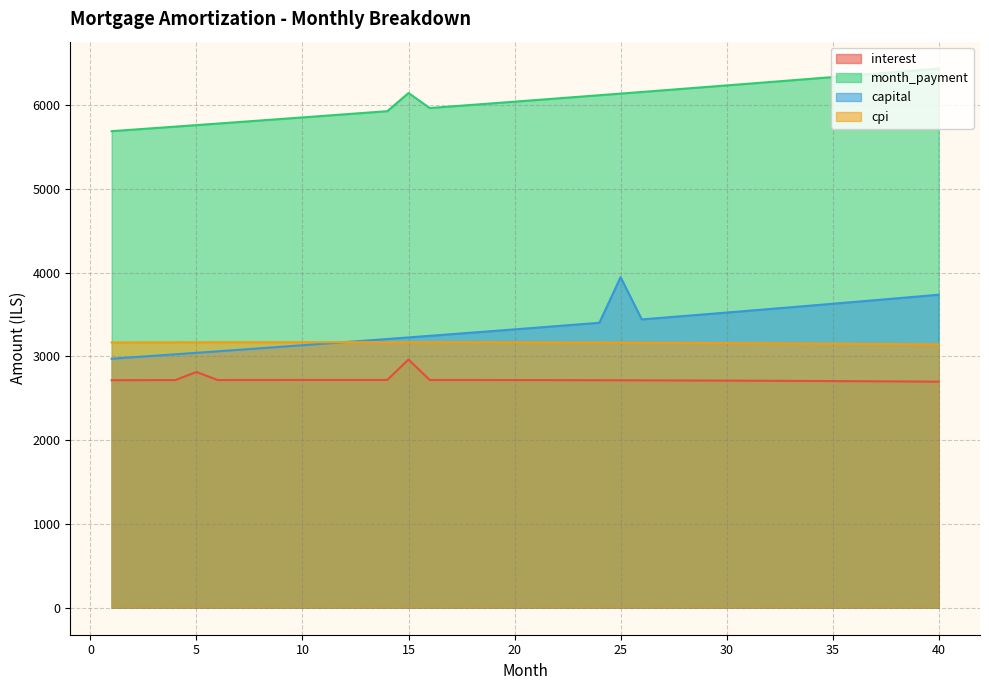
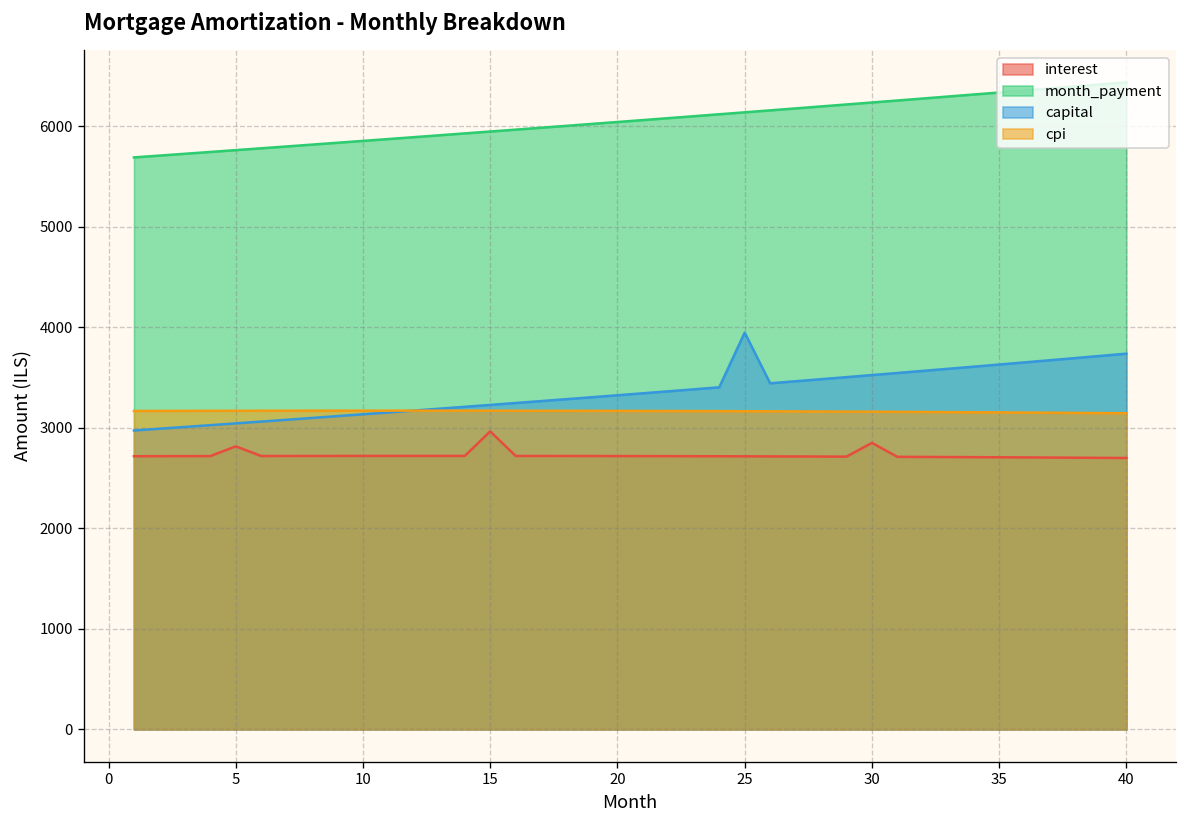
  {
    "interest": {
      "5": 2800,
      "10": 2700,
      "15": 3000,
      "20": 2700,
      "25": 2700,
-     "30": 2700,
+     "30": 2800,
      "35": 2700,
      "40": 2700
    },
    "month_payment": {
      "5": 5800,
      "10": 5900,
-     "15": 6100,
+     "15": 5900,
      "20": 6000,
      "25": 6100,
      "30": 6200
    },
    "capital": {
      "5": 3000,
      "10": 3100,
      "15": 3200,
      "20": 3300,
      "25": 3900,
      "30": 3500,
      "35": 3600,
      "40": 3700
    },
    "cpi": {
      "5": 3200,
      "10": 3200,
      "15": 3200,
      "20": 3200,
      "25": 3200,
      "30": 3200,
      "35": 3200,
      "40": 3100
    }
  }
